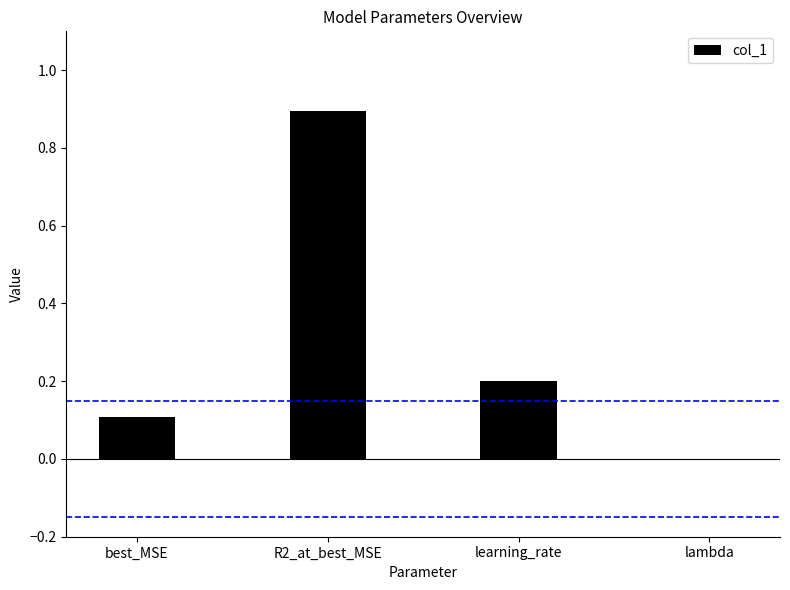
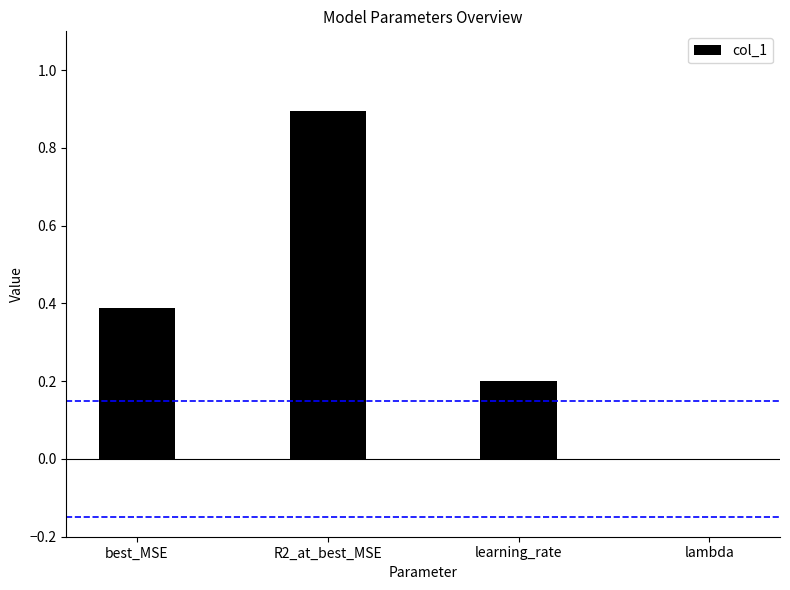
  {
-   "best_MSE": 0.11,
+   "best_MSE": 0.39,
    "R2_at_best_MSE": 0.89,
    "learning_rate": 0.20,
    "lambda": 0.00
  }
